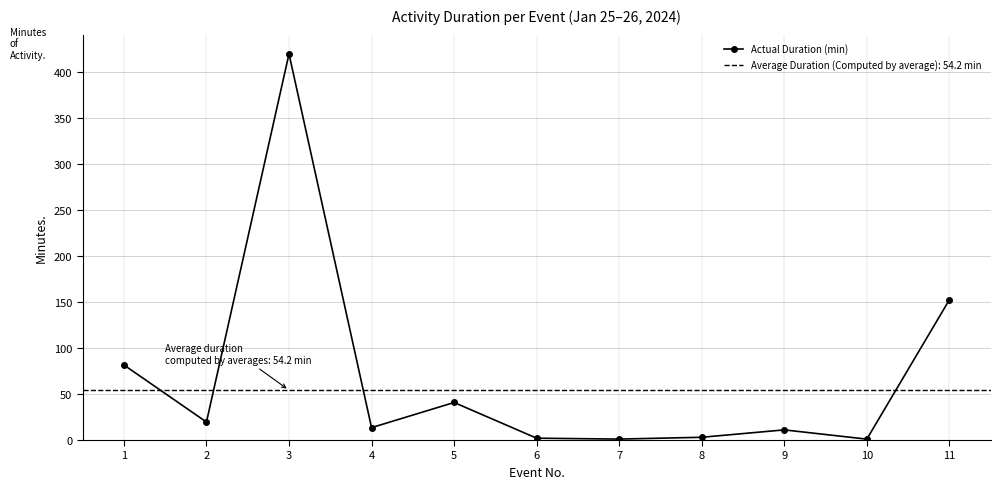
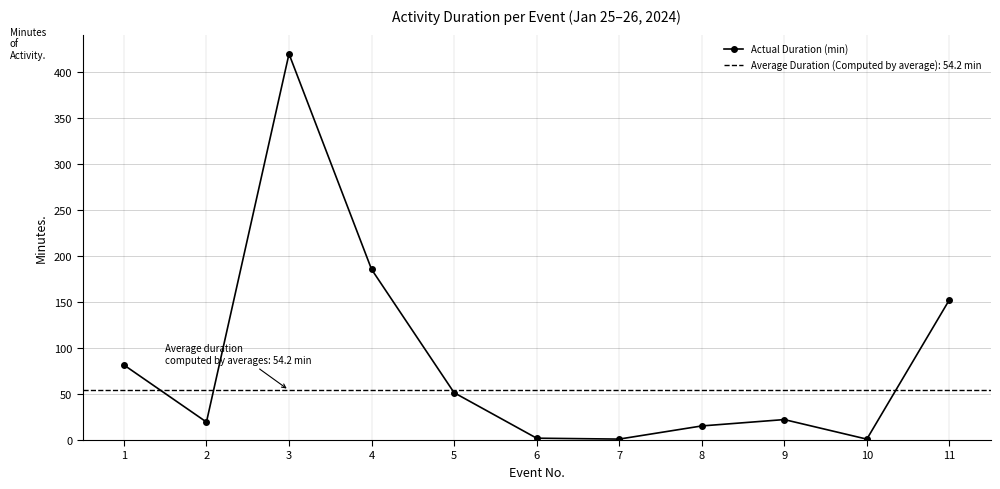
  {
    "1": 80,
    "2": 20,
    "3": 420,
-   "4": 10,
-   "5": 40,
+   "4": 190,
+   "5": 50,
    "6": 0,
    "7": 0,
-   "8": 0,
-   "9": 10,
+   "8": 20,
+   "9": 20,
    "10": 0,
    "11": 150
  }
